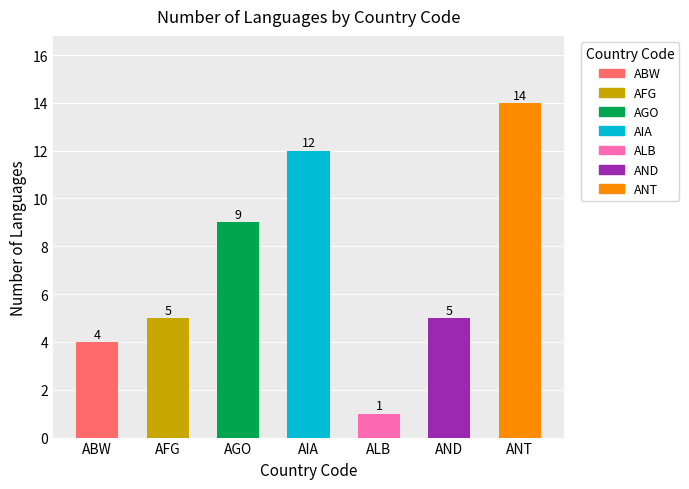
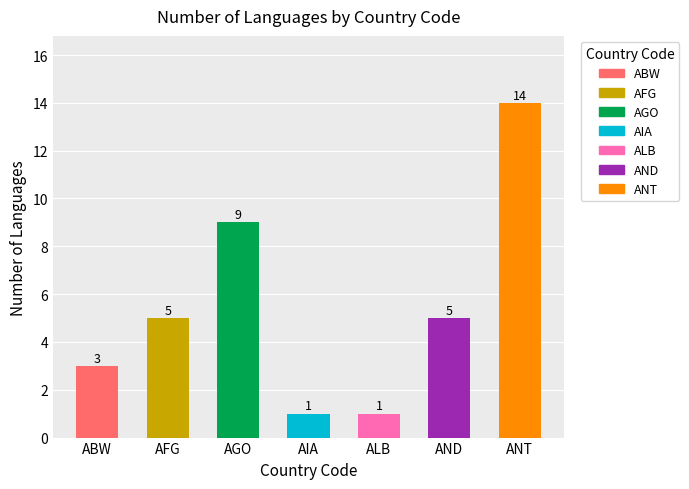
  {
-   "ABW": 4,
+   "ABW": 3,
    "AFG": 5,
    "AGO": 9,
-   "AIA": 12,
+   "AIA": 1,
    "ALB": 1,
    "AND": 5,
    "ANT": 14
  }
